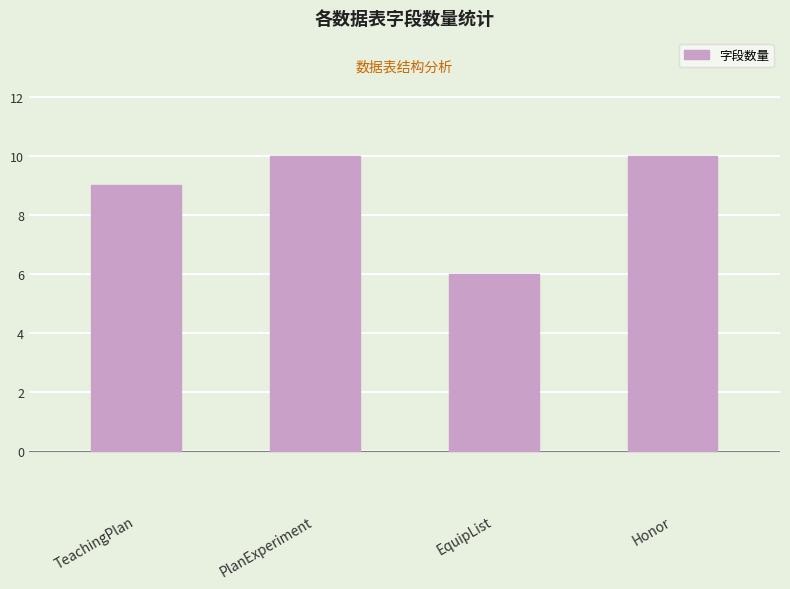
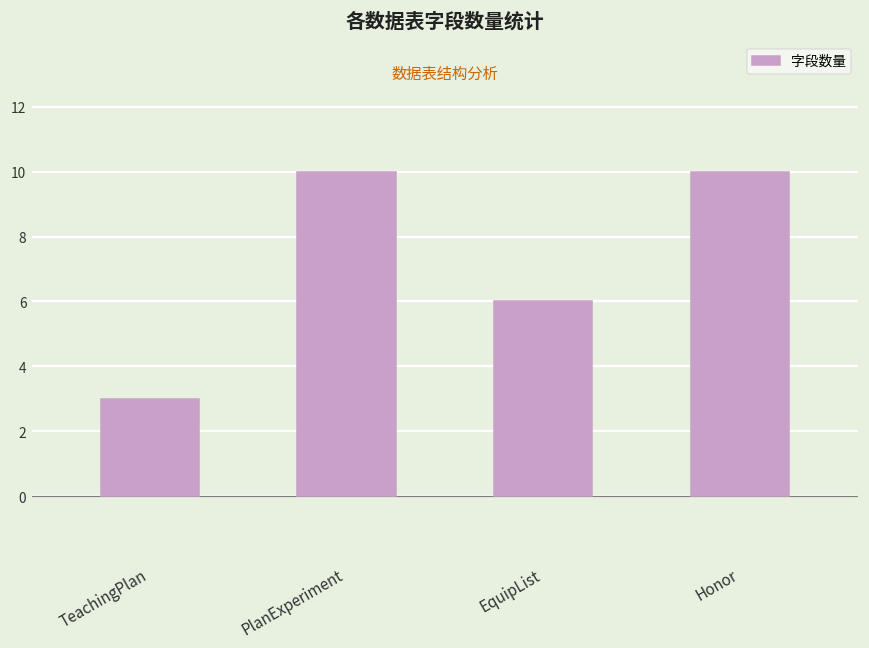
  {
-   "TeachingPlan": 9,
+   "TeachingPlan": 3,
    "PlanExperiment": 10,
    "EquipList": 6,
    "Honor": 10
  }
